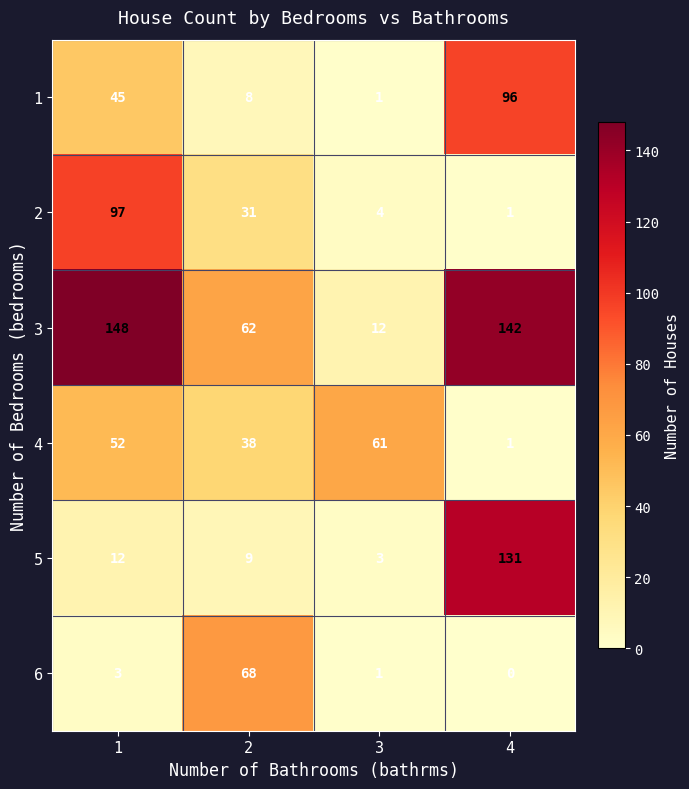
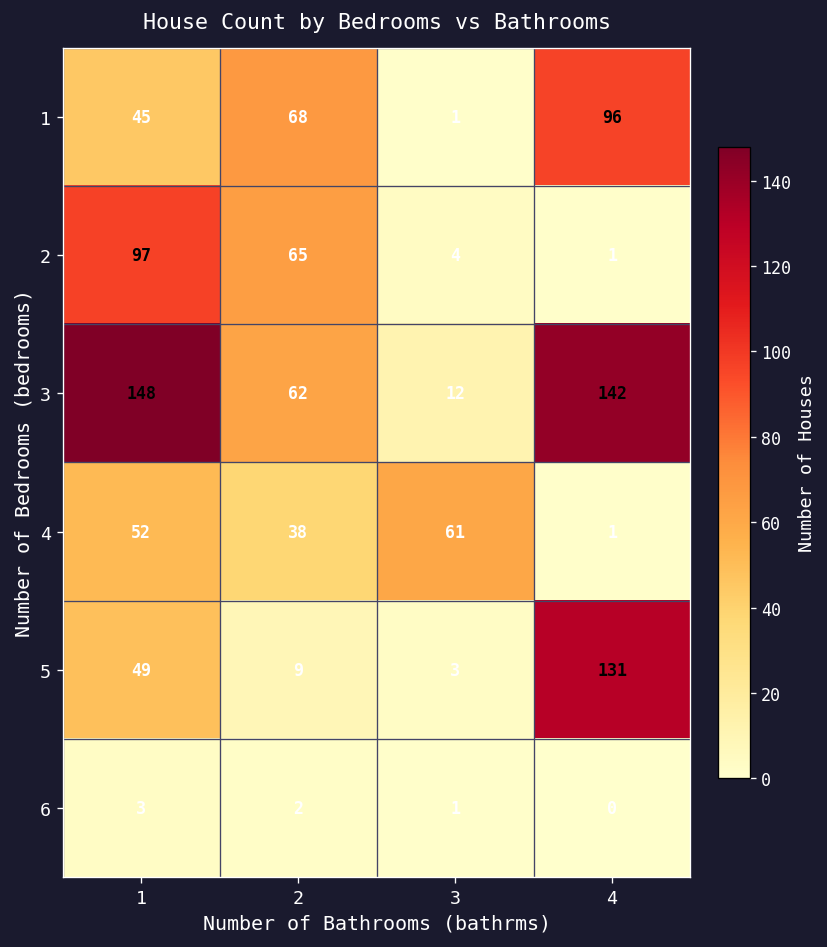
  {
    "1": {
      "1": 45,
-     "2": 8,
+     "2": 68,
      "3": 1,
      "4": 96
    },
    "2": {
      "1": 97,
-     "2": 31,
+     "2": 65,
      "3": 4,
      "4": 1
    },
    "3": {
      "1": 148,
      "2": 62,
      "3": 12,
      "4": 142
    },
    "4": {
      "1": 52,
      "2": 38,
      "3": 61,
      "4": 1
    },
    "5": {
-     "1": 12,
+     "1": 49,
      "2": 9,
      "3": 3,
      "4": 131
    },
    "6": {
      "1": 3,
-     "2": 68,
+     "2": 2,
      "3": 1,
      "4": 0
    }
  }
